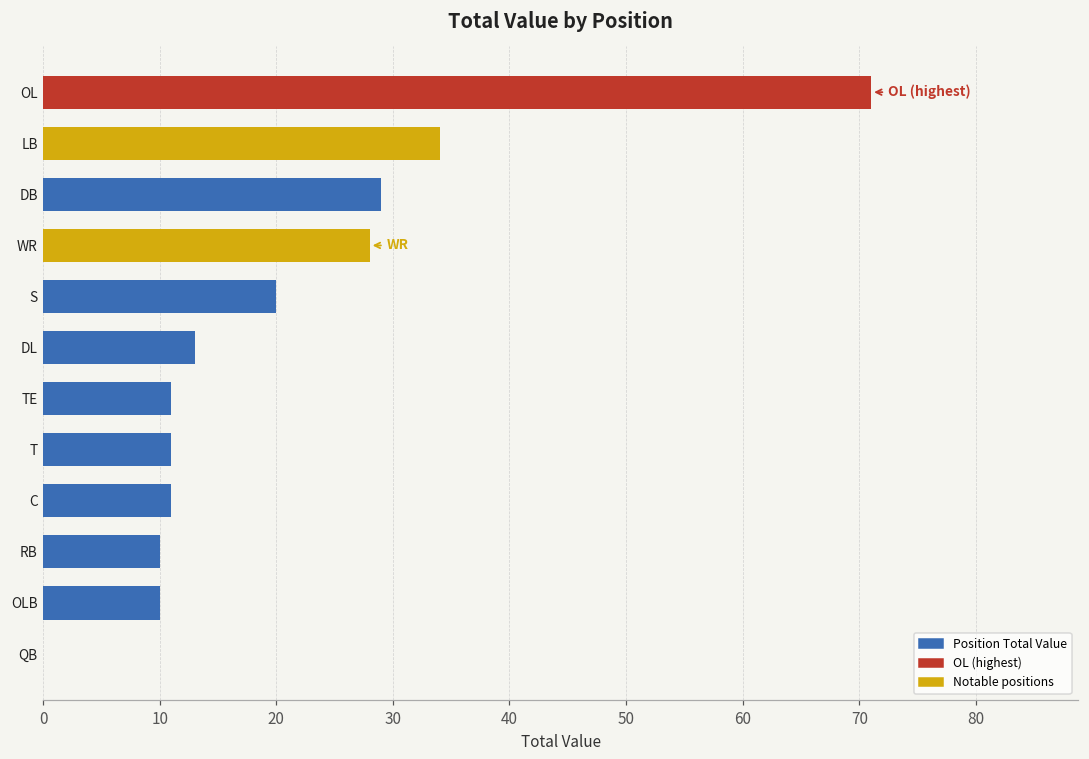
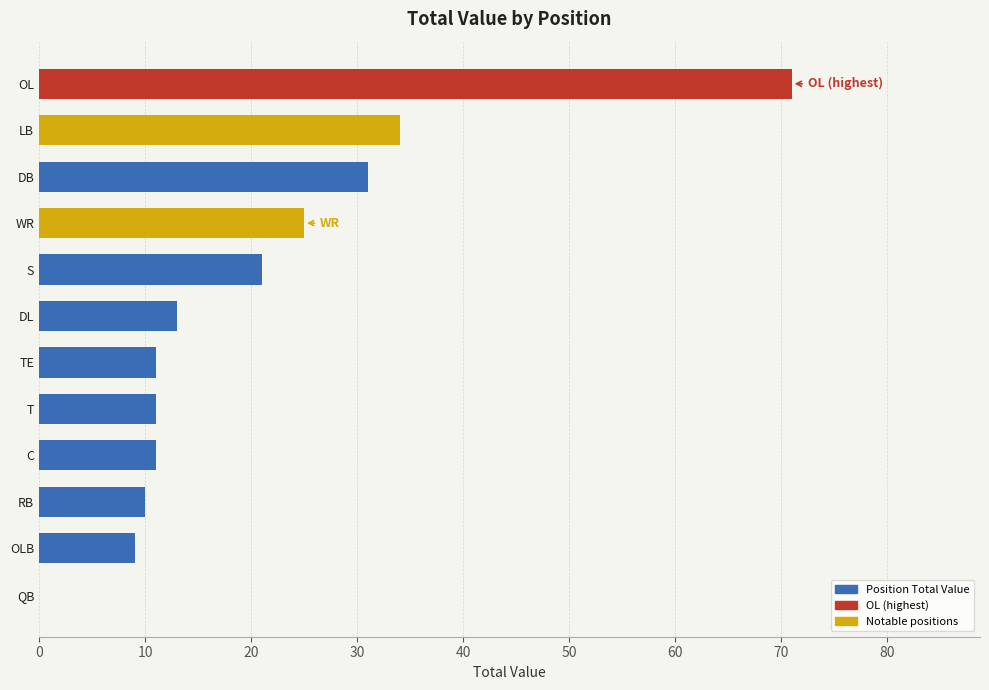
  {
    "OL": 71,
    "LB": 34,
-   "DB": 29,
-   "WR": 28,
-   "S": 20,
+   "DB": 31,
+   "WR": 25,
+   "S": 21,
    "DL": 13,
    "TE": 11,
    "T": 11,
    "C": 11,
    "RB": 10,
-   "OLB": 10,
+   "OLB": 9,
    "QB": 0
  }
